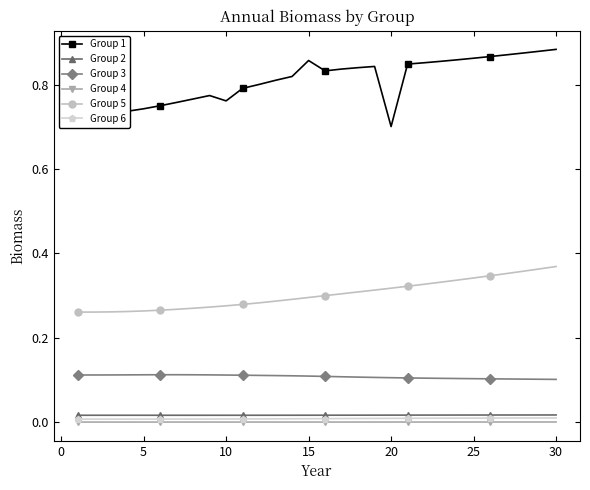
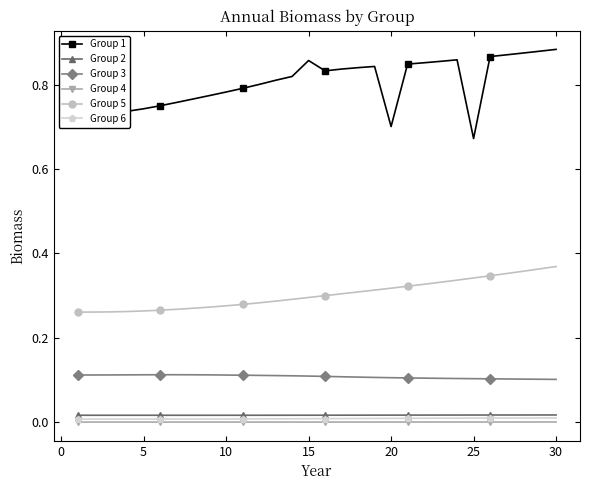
  {
    "Group 1": {
      "5": 0.74,
-     "10": 0.76,
+     "10": 0.78,
      "15": 0.86,
      "20": 0.70,
-     "25": 0.86,
+     "25": 0.67,
      "30": 0.88
    }
  }
